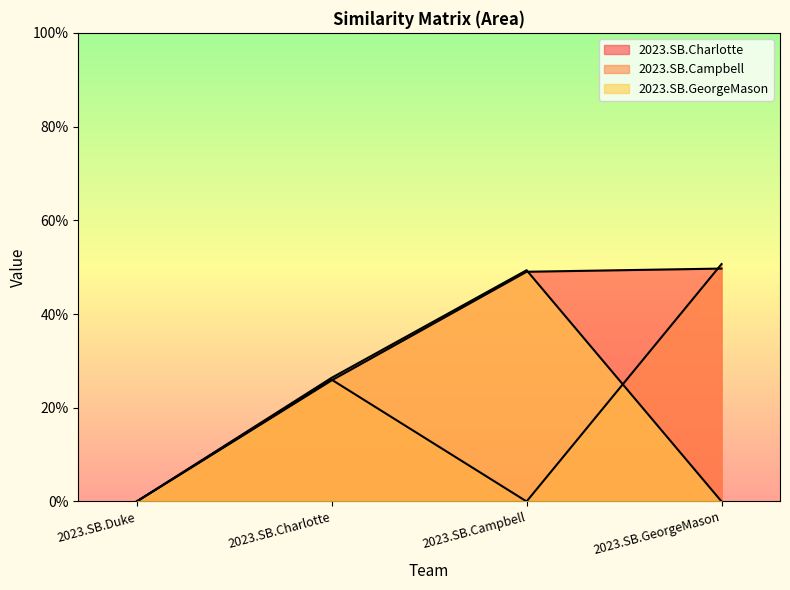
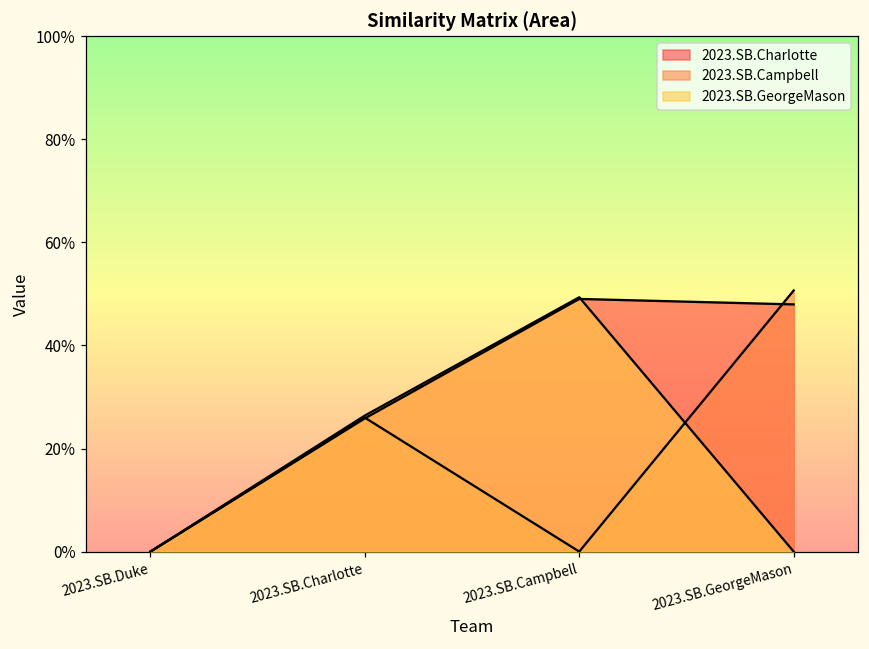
  {
    "2023.SB.Charlotte": {
-     "2023.SB.GeorgeMason": "50%"
+     "2023.SB.GeorgeMason": "48%"
    },
    "2023.SB.Campbell": {
      "2023.SB.Campbell": "0%",
      "2023.SB.GeorgeMason": "51%"
    },
    "2023.SB.GeorgeMason": {
      "2023.SB.GeorgeMason": "0%"
    }
  }
